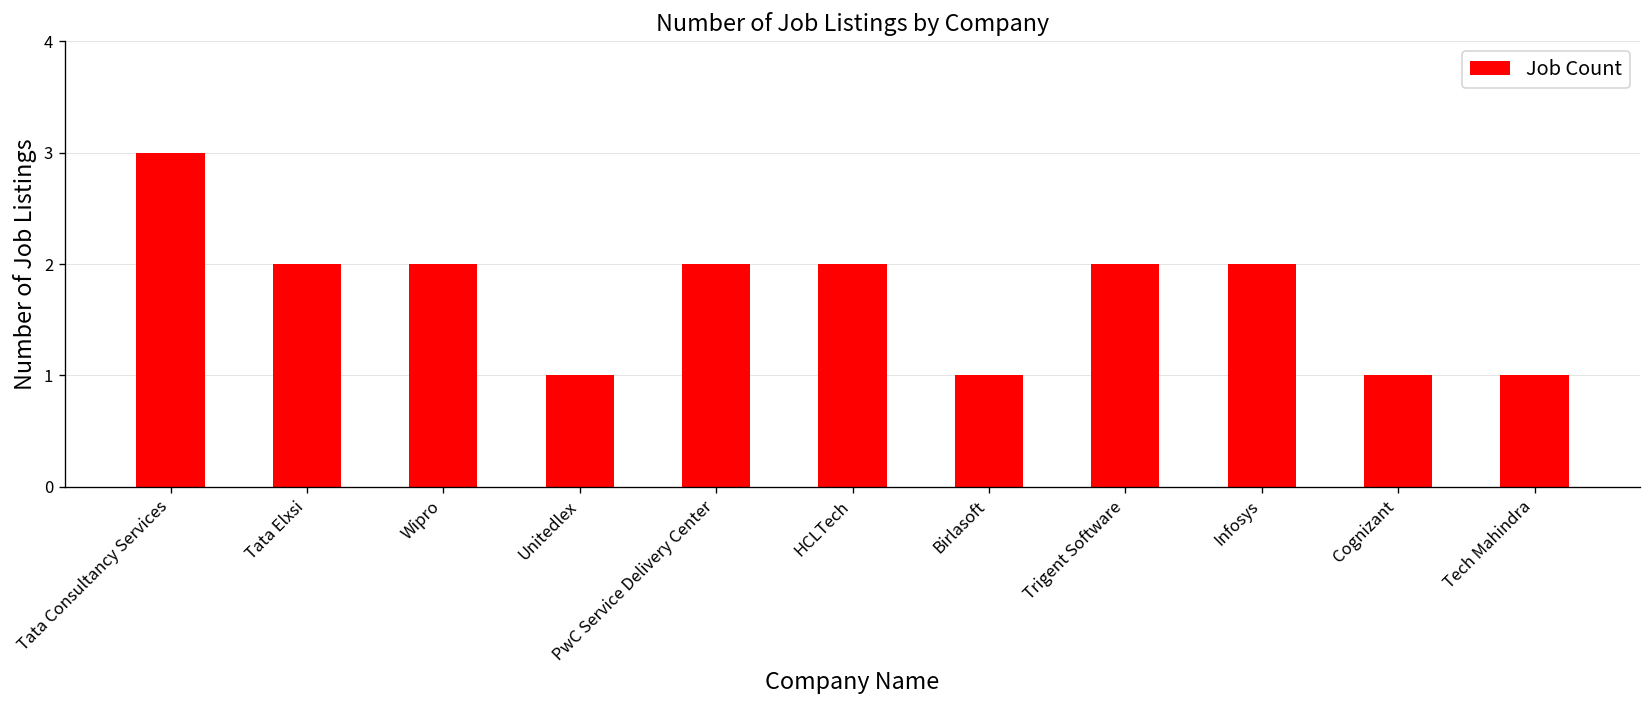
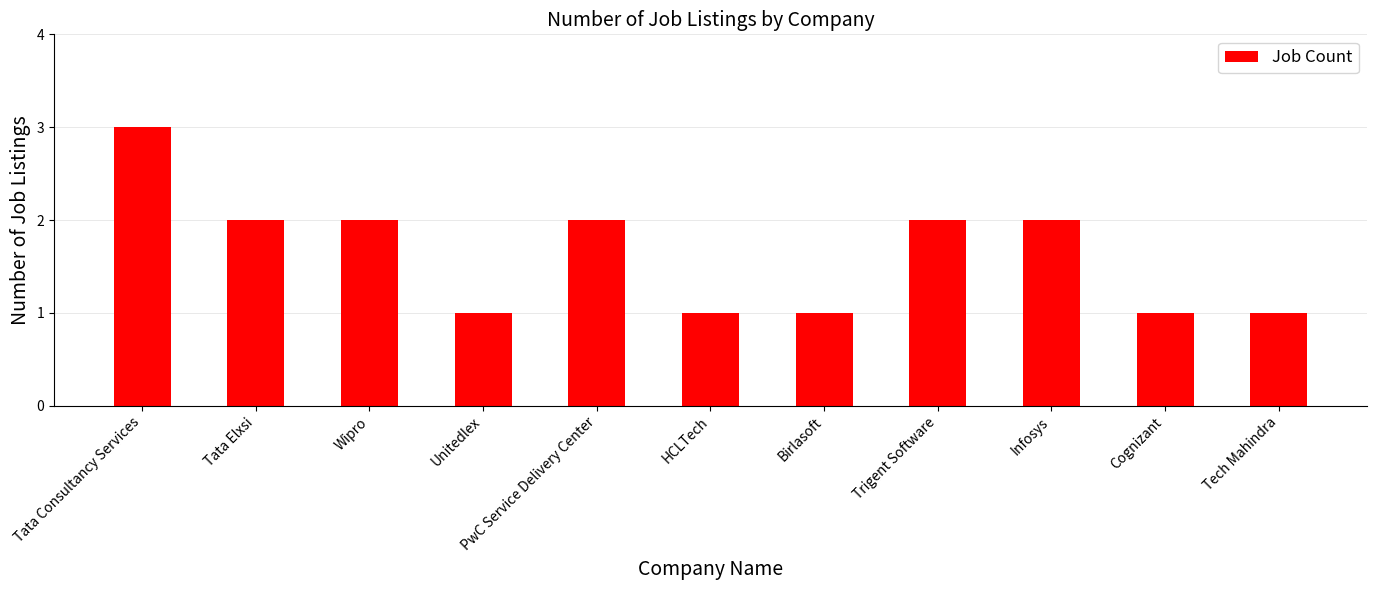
  {
    "Tata Consultancy Services": 3,
    "Tata Elxsi": 2,
    "Wipro": 2,
    "Unitedlex": 1,
    "PwC Service Delivery Center": 2,
-   "HCLTech": 2,
+   "HCLTech": 1,
    "Birlasoft": 1,
    "Trigent Software": 2,
    "Infosys": 2,
    "Cognizant": 1,
    "Tech Mahindra": 1
  }
